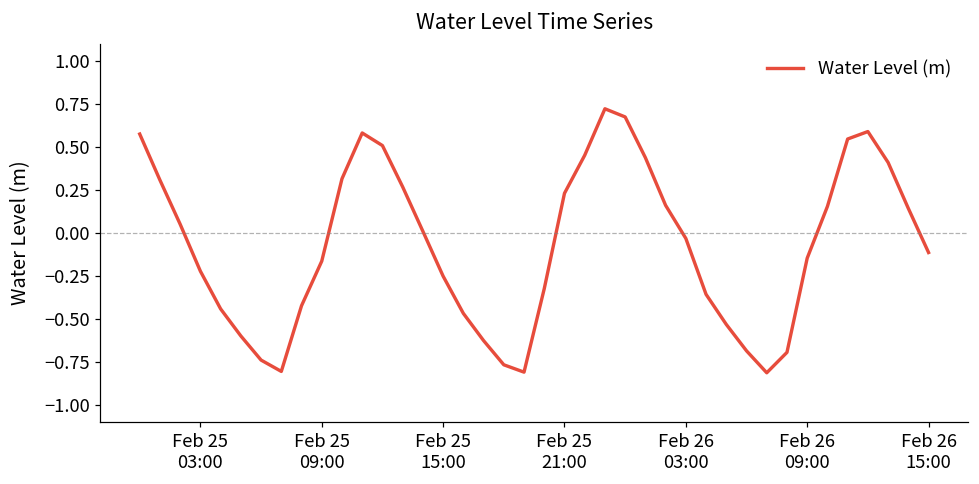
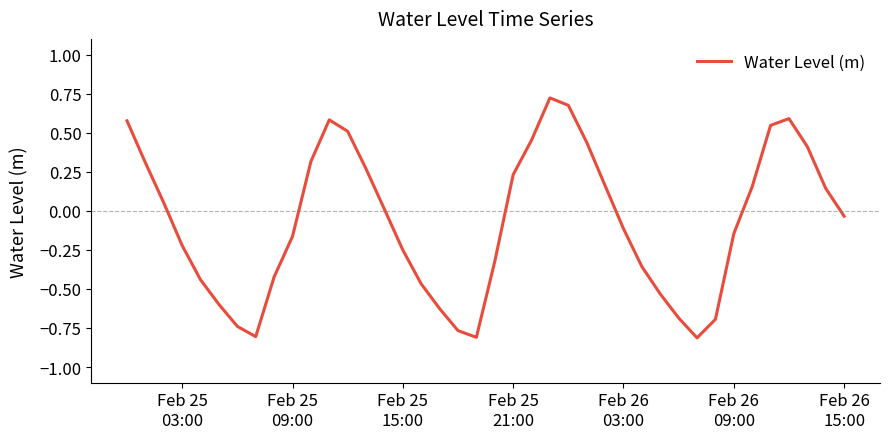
  {
    "Feb 25 03:00": -0.22,
    "Feb 25 09:00": -0.16,
    "Feb 25 15:00": -0.25,
    "Feb 25 21:00": 0.23,
-   "Feb 26 03:00": -0.03,
+   "Feb 26 03:00": -0.11,
    "Feb 26 09:00": -0.15,
-   "Feb 26 15:00": -0.11
+   "Feb 26 15:00": -0.03
  }
